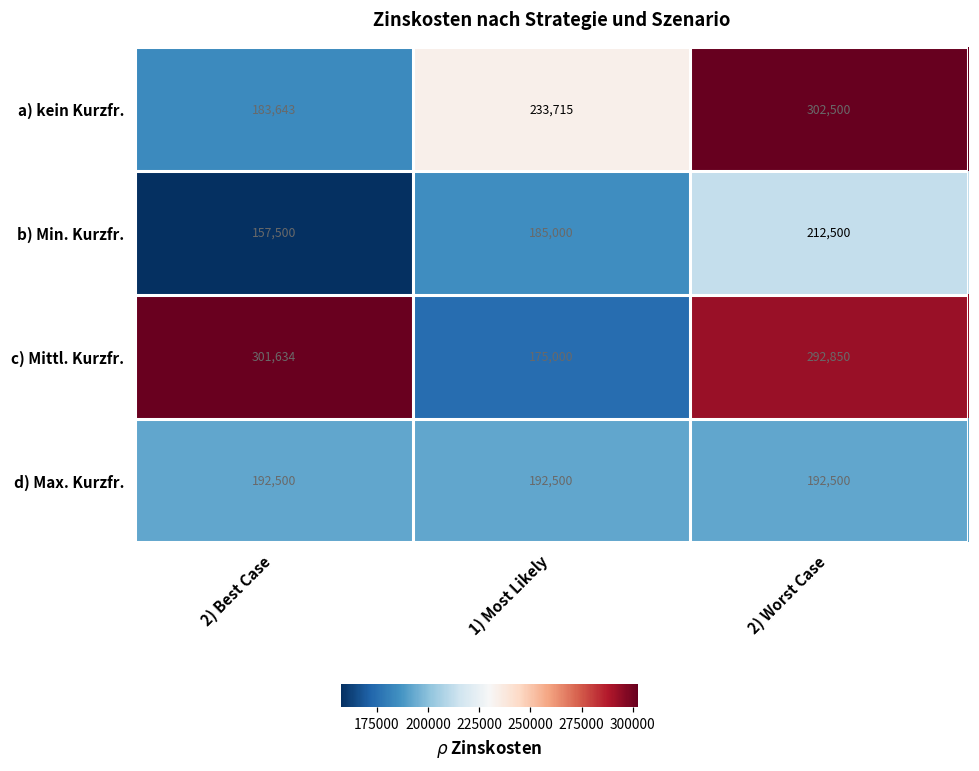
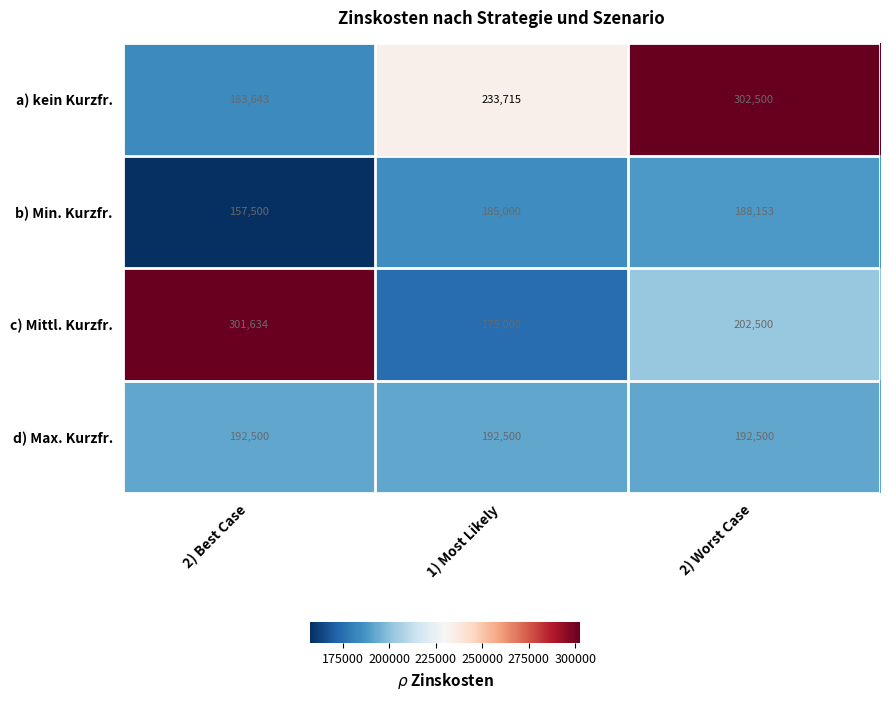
  {
    "a) kein Kurzfr.": {
      "2) Best Case": "183,643",
      "1) Most Likely": "233,715",
      "2) Worst Case": "302,500"
    },
    "b) Min. Kurzfr.": {
      "2) Best Case": "157,500",
      "1) Most Likely": "185,000",
-     "2) Worst Case": "212,500"
+     "2) Worst Case": "188,153"
    },
    "c) Mittl. Kurzfr.": {
      "2) Best Case": "301,634",
      "1) Most Likely": "175,000",
-     "2) Worst Case": "292,850"
+     "2) Worst Case": "202,500"
    },
    "d) Max. Kurzfr.": {
      "2) Best Case": "192,500",
      "1) Most Likely": "192,500",
      "2) Worst Case": "192,500"
    }
  }
